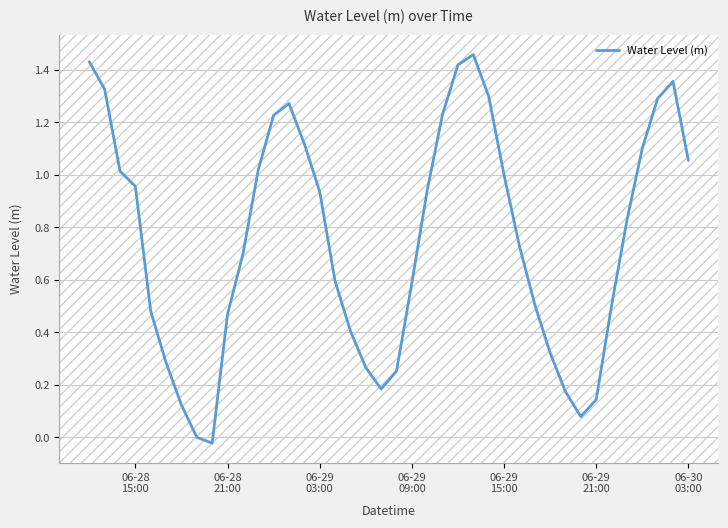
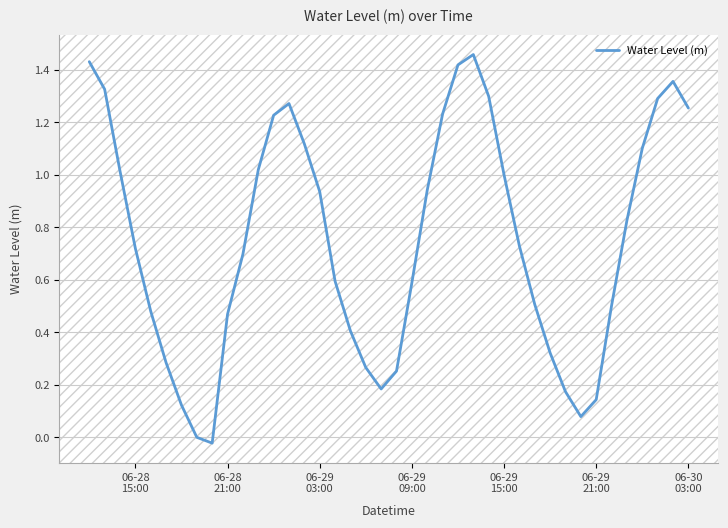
  {
-   "06-28 15:00": 0.96,
+   "06-28 15:00": 0.72,
    "06-28 21:00": 0.47,
    "06-29 03:00": 0.94,
    "06-29 09:00": 0.59,
    "06-29 15:00": 1.00,
    "06-29 21:00": 0.14,
-   "06-30 03:00": 1.05
+   "06-30 03:00": 1.25
  }
